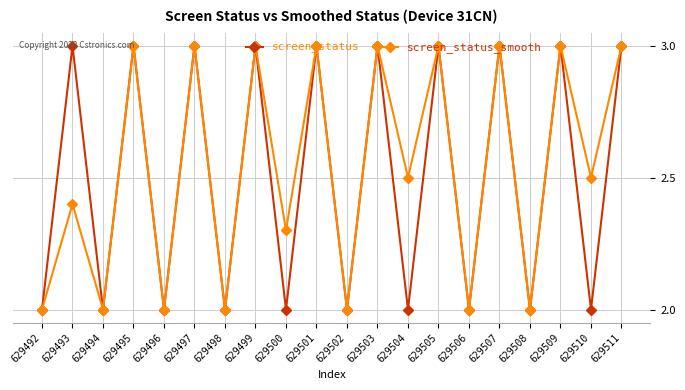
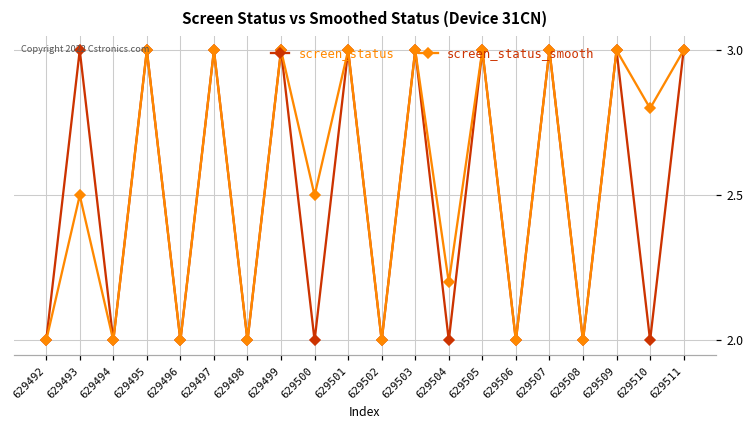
  {
    "screen_status": {
      "629500": 2.0,
      "629504": 2.0,
      "629510": 2.0
    },
    "screen_status_smooth": {
-     "629493": 2.4,
-     "629500": 2.3,
-     "629504": 2.5,
-     "629510": 2.5
+     "629493": 2.5,
+     "629500": 2.5,
+     "629504": 2.2,
+     "629510": 2.8
    }
  }
